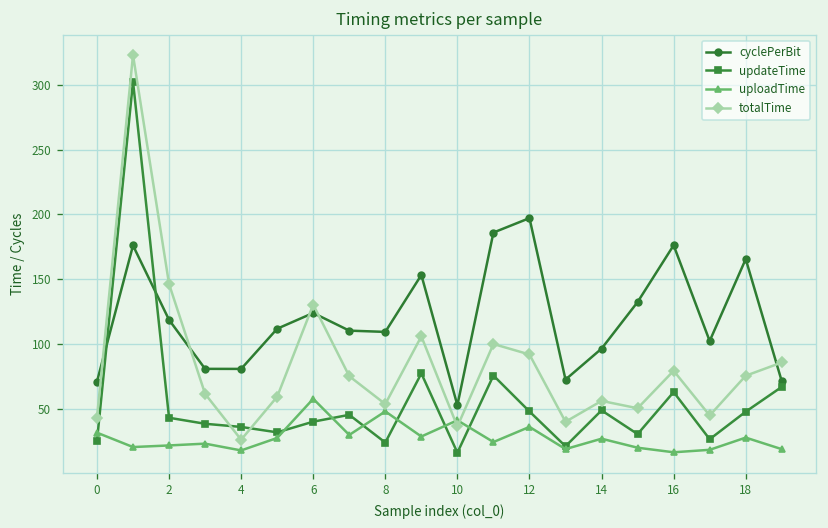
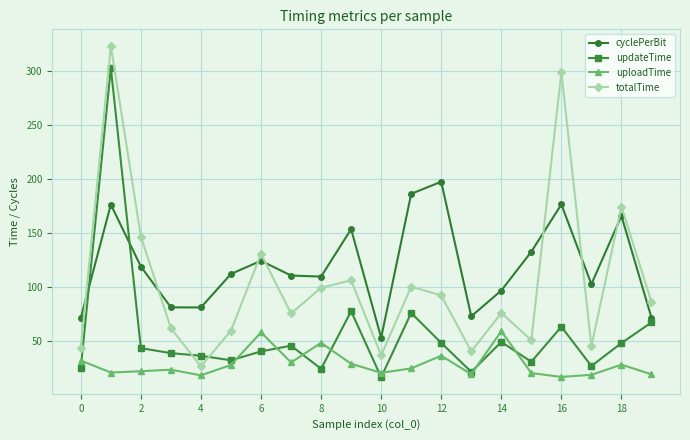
  {
    "uploadTime": {
      "0": 32,
      "2": 22,
      "4": 18,
      "6": 58,
      "8": 48,
-     "10": 41,
+     "10": 20,
      "12": 36,
-     "14": 27,
+     "14": 59,
      "16": 16,
      "18": 28
    },
    "totalTime": {
      "0": 43,
      "2": 146,
      "4": 26,
      "6": 130,
-     "8": 54,
+     "8": 99,
      "10": 36,
      "12": 92,
-     "14": 56,
-     "16": 79,
-     "18": 75
+     "14": 76,
+     "16": 298,
+     "18": 174
    }
  }
